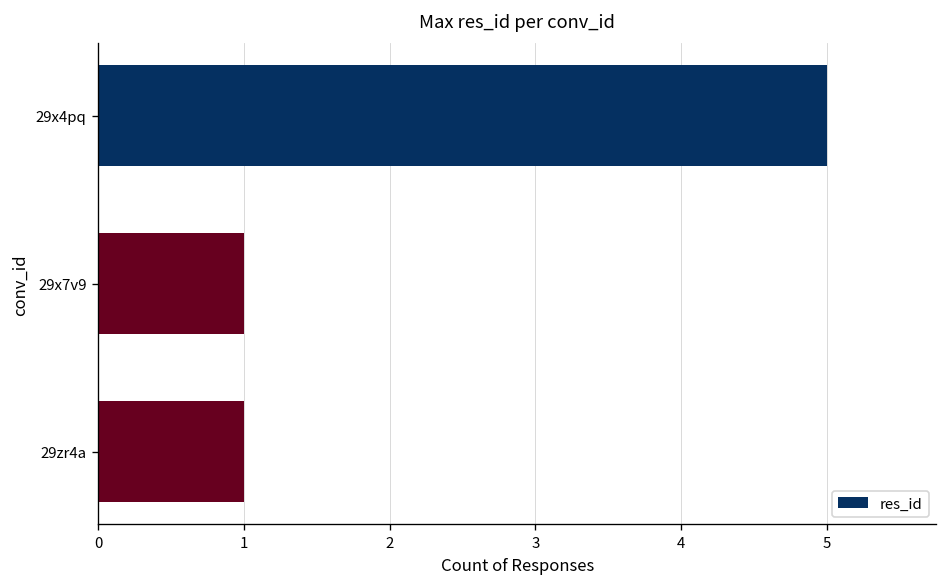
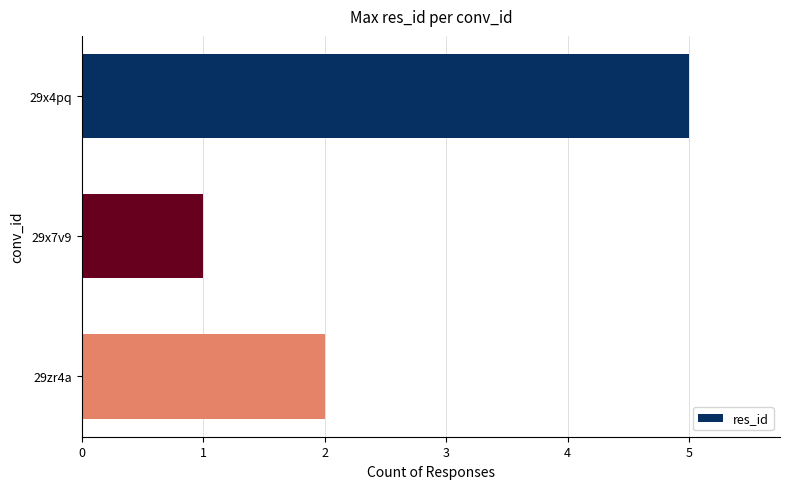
  {
    "29x4pq": 5,
    "29x7v9": 1,
-   "29zr4a": 1
+   "29zr4a": 2
  }
